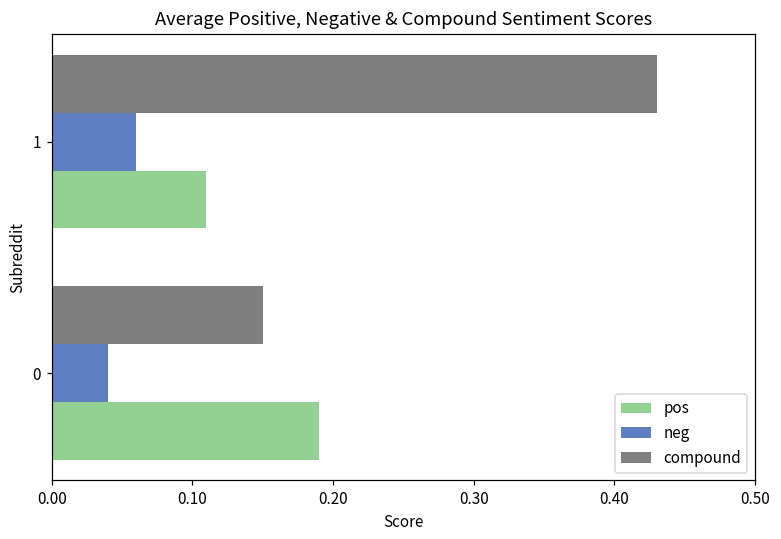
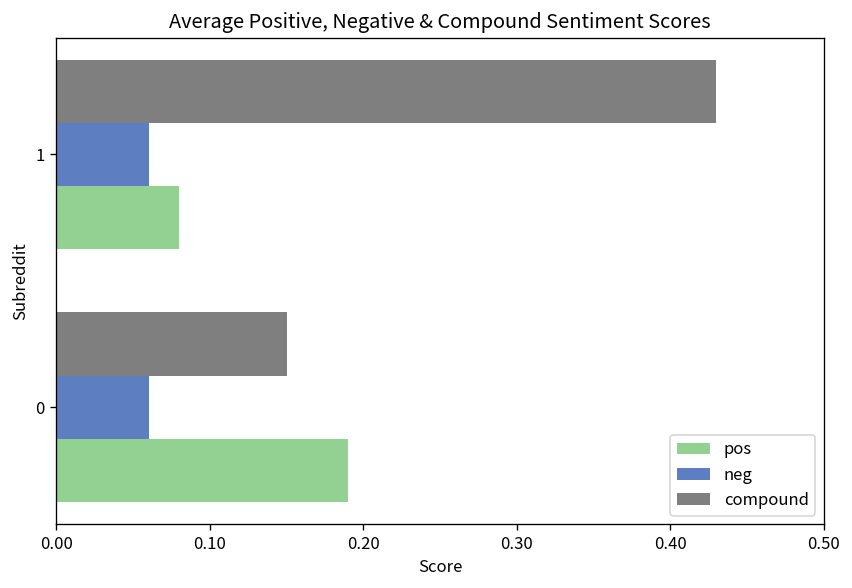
  {
    "pos": {
-     "1": 0.11,
+     "1": 0.08,
      "0": 0.19
    },
    "neg": {
      "1": 0.06,
-     "0": 0.04
+     "0": 0.06
    },
    "compound": {
      "1": 0.43,
      "0": 0.15
    }
  }
